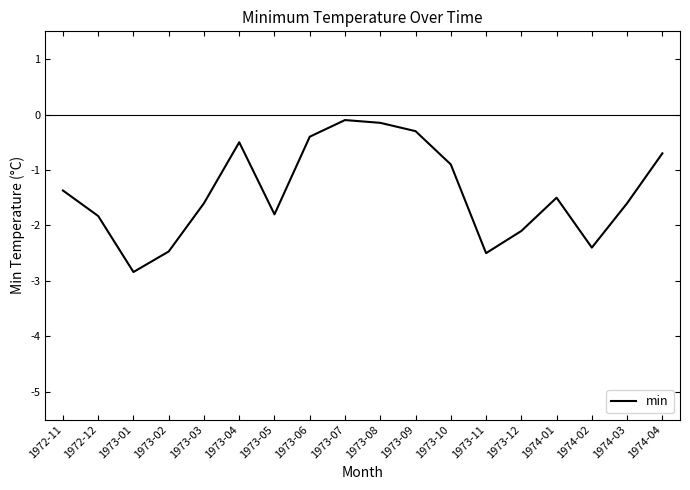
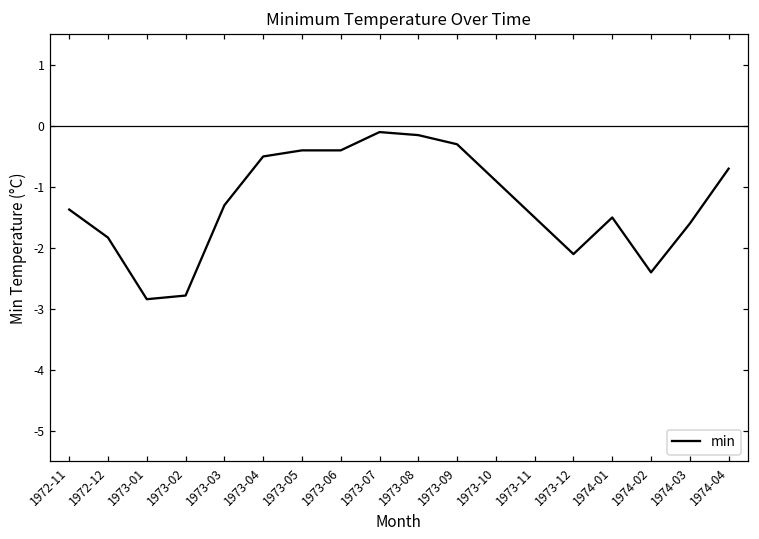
  {
    "1972-11": -1.4,
    "1972-12": -1.8,
    "1973-01": -2.8,
-   "1973-02": -2.5,
-   "1973-03": -1.6,
+   "1973-02": -2.8,
+   "1973-03": -1.3,
    "1973-04": -0.5,
-   "1973-05": -1.8,
+   "1973-05": -0.4,
    "1973-06": -0.4,
    "1973-07": -0.1,
    "1973-08": -0.2,
    "1973-09": -0.3,
    "1973-10": -0.9,
-   "1973-11": -2.5,
+   "1973-11": -1.5,
    "1973-12": -2.1,
    "1974-01": -1.5,
    "1974-02": -2.4,
    "1974-03": -1.6,
    "1974-04": -0.7
  }
